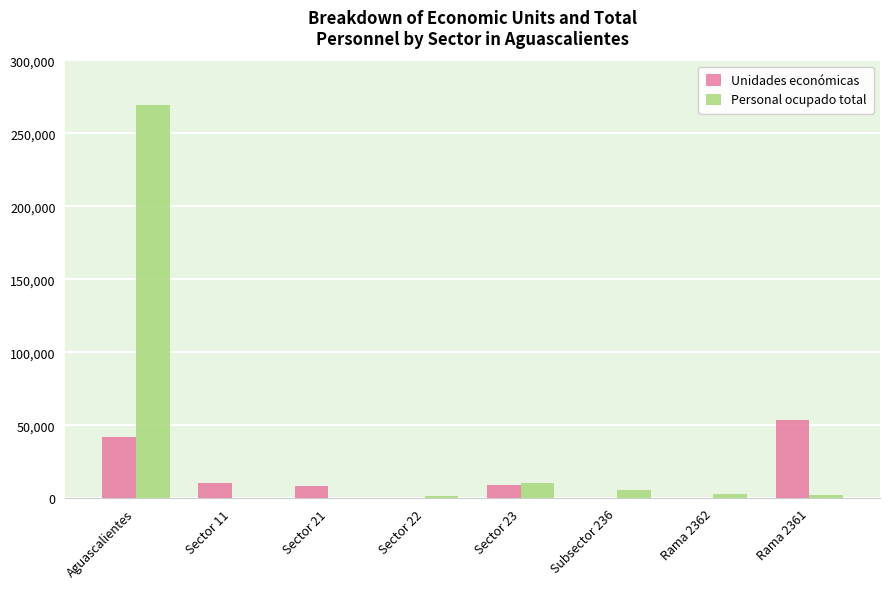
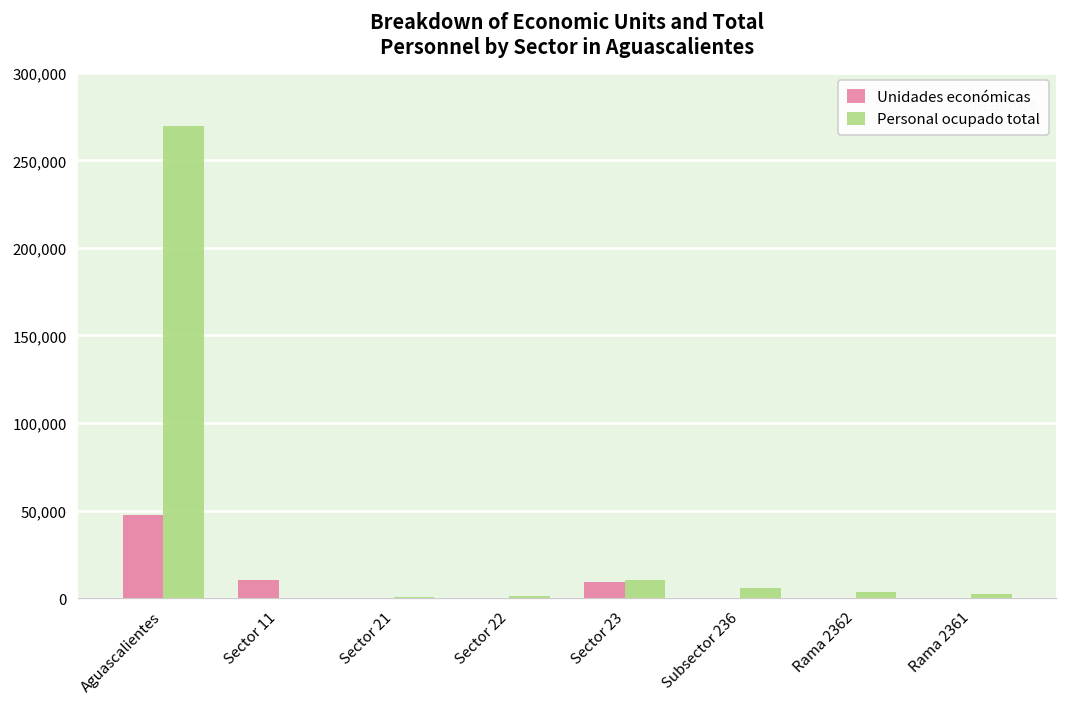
  {
    "Unidades económicas": {
-     "Aguascalientes": "42,000",
+     "Aguascalientes": "47,000",
      "Sector 11": "11,000",
-     "Sector 21": "8,000",
+     "Sector 21": "0",
      "Sector 23": "9,000",
-     "Rama 2361": "53,000"
+     "Rama 2361": "0"
    },
    "Personal ocupado total": {
      "Aguascalientes": "269,000",
      "Sector 23": "10,000",
      "Subsector 236": "6,000",
      "Rama 2362": "3,000",
      "Rama 2361": "3,000"
    }
  }
